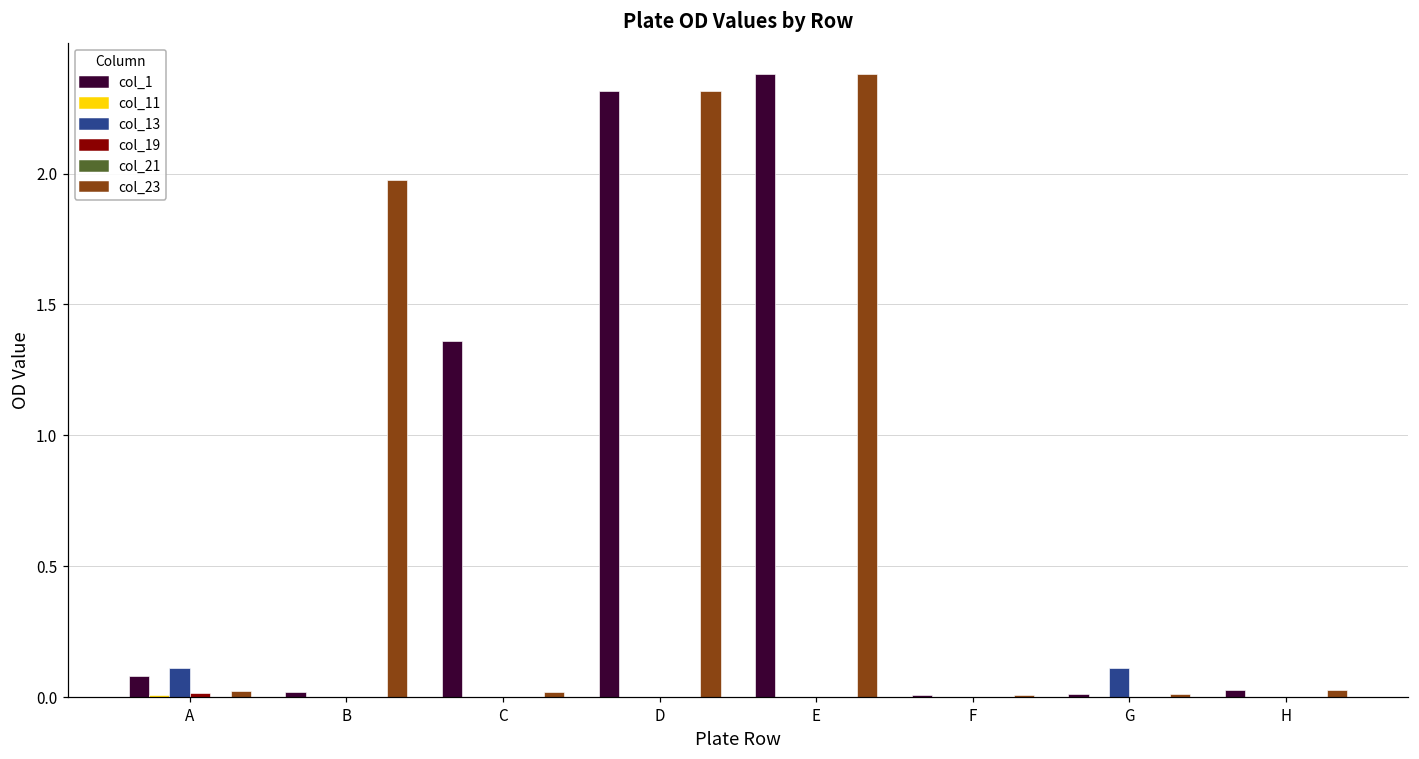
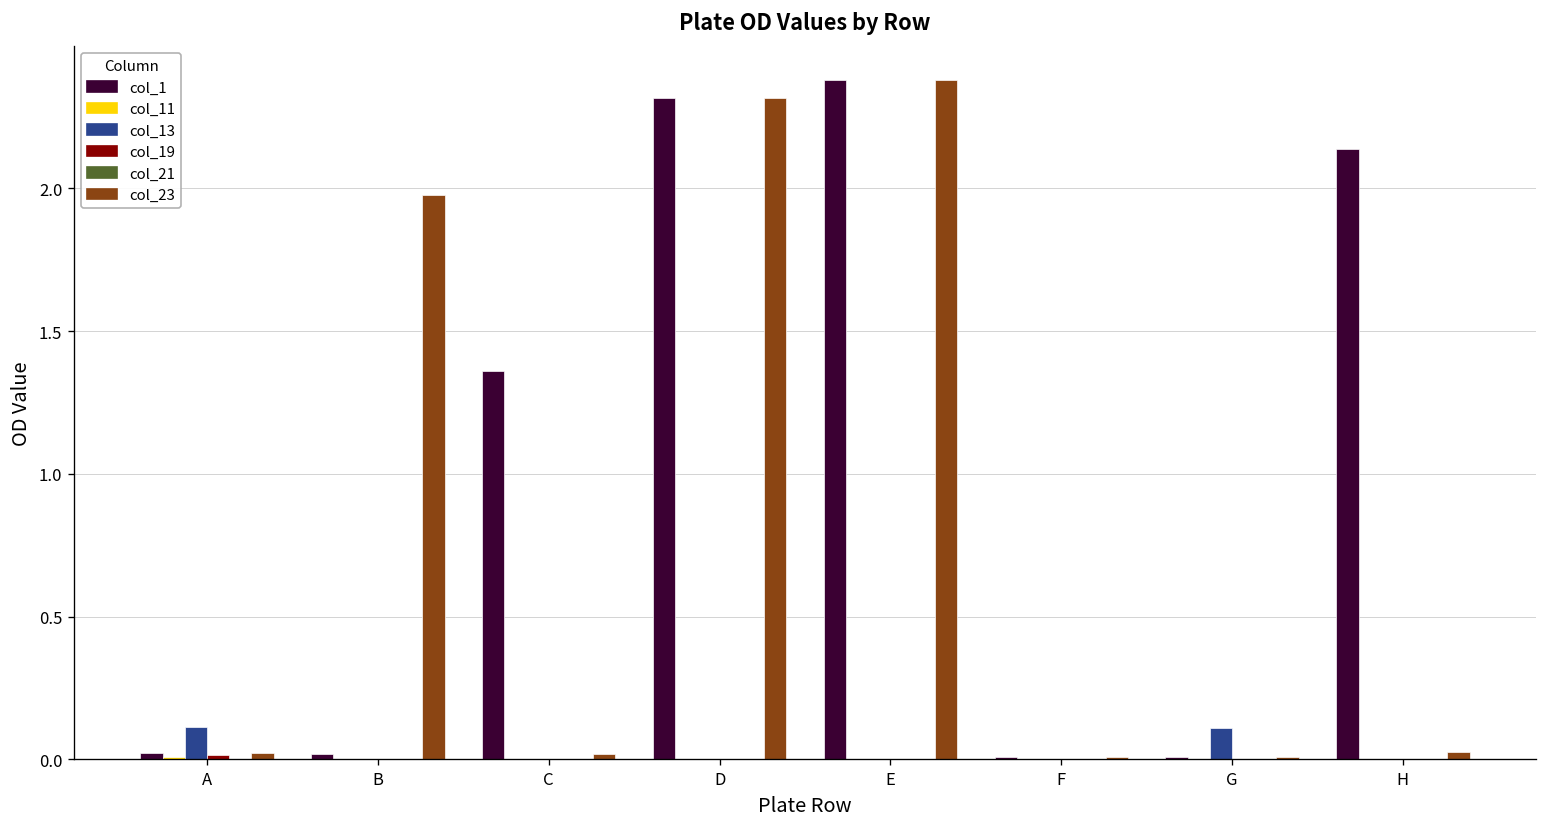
  {
    "col_1": {
-     "A": 0.08,
+     "A": 0.02,
      "B": 0.02,
      "C": 1.36,
      "D": 2.32,
      "E": 2.38,
-     "H": 0.03
+     "H": 2.14
    },
    "col_11": {
      "B": 0.00,
      "C": 0.00
    },
    "col_13": {
      "A": 0.11,
      "B": 0.00,
      "C": 0.00,
      "G": 0.11
    },
    "col_19": {
      "A": 0.02,
      "B": 0.00,
      "C": 0.00
    },
    "col_21": {
      "A": 0.00,
      "B": 0.00,
      "C": 0.00
    },
    "col_23": {
      "A": 0.02,
      "B": 1.98,
      "C": 0.02,
      "D": 2.32,
      "E": 2.38,
      "H": 0.03
    }
  }
